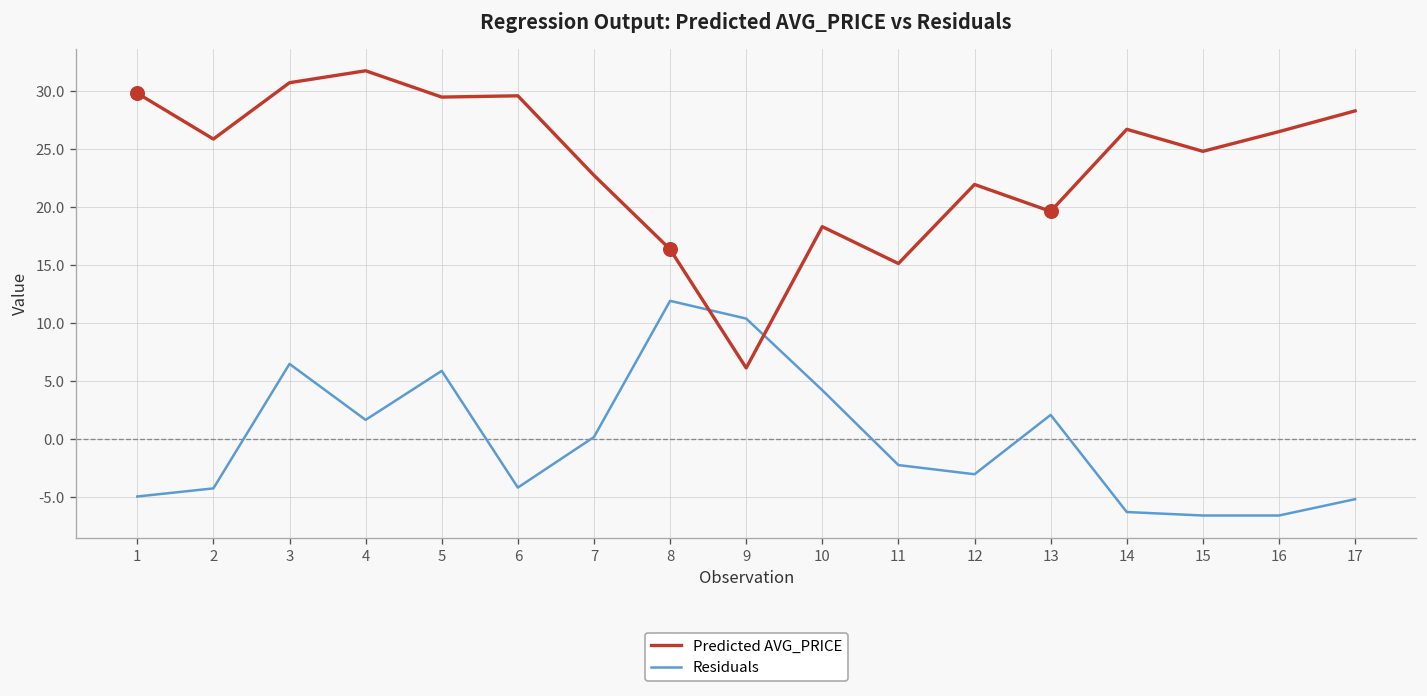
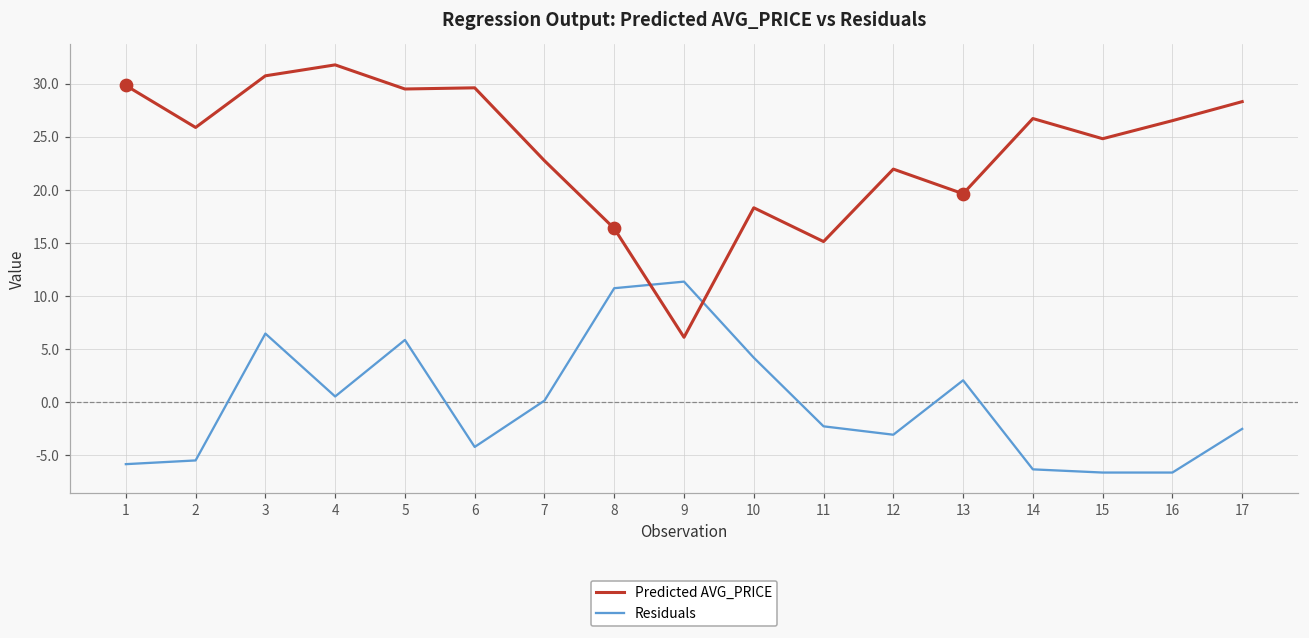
  {
    "Residuals": {
-     "1": -5,
-     "2": -4,
+     "1": -6,
+     "2": -5,
      "3": 6,
-     "4": 2,
+     "4": 1,
      "5": 6,
      "6": -4,
      "7": 0,
-     "8": 12,
-     "9": 10,
+     "8": 11,
+     "9": 11,
      "10": 4,
      "11": -2,
      "12": -3,
      "13": 2,
      "14": -6,
      "15": -7,
      "16": -7,
-     "17": -5
+     "17": -3
    }
  }
